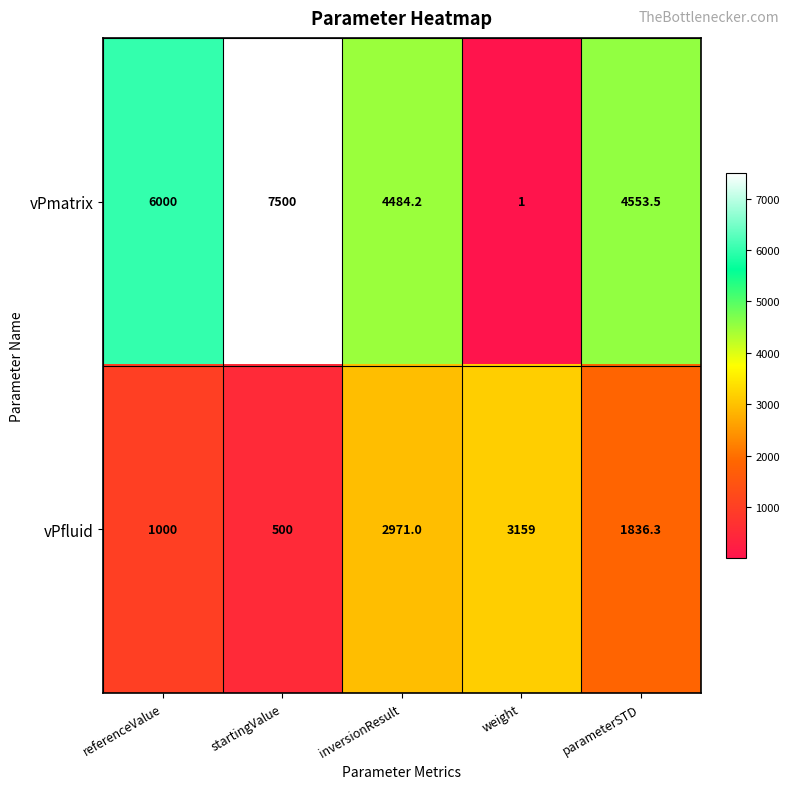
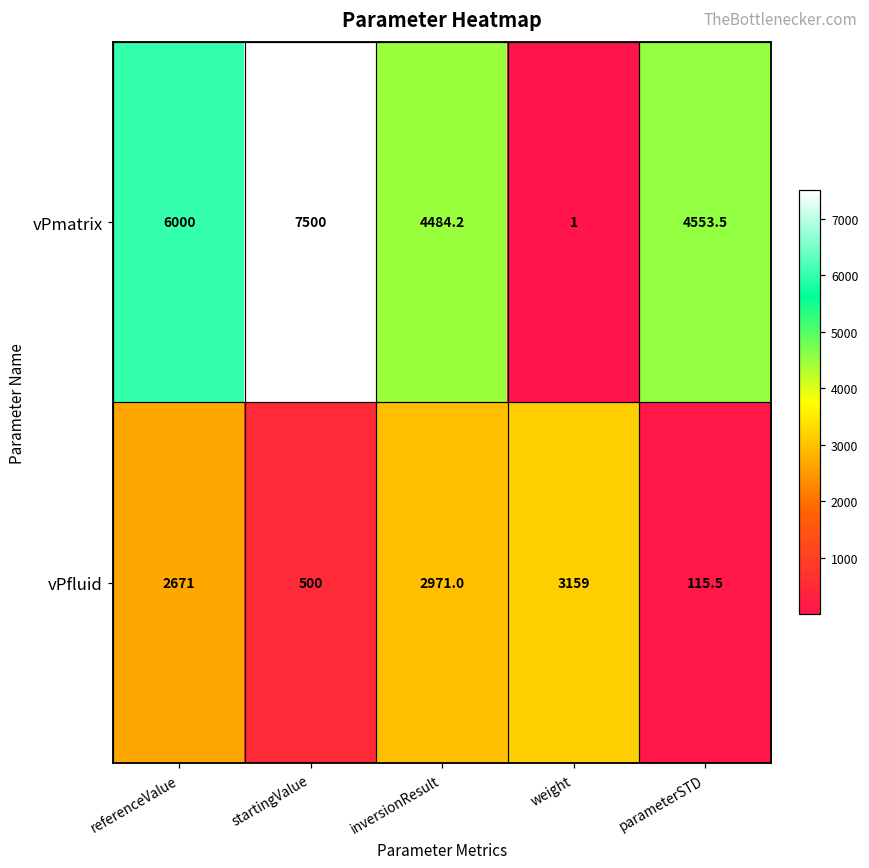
  {
    "vPmatrix": {
      "referenceValue": 6000,
      "startingValue": 7500,
      "inversionResult": 4484.2,
      "weight": 1,
      "parameterSTD": 4553.5
    },
    "vPfluid": {
-     "referenceValue": 1000,
+     "referenceValue": 2671,
      "startingValue": 500,
      "inversionResult": 2971.0,
      "weight": 3159,
-     "parameterSTD": 1836.3
+     "parameterSTD": 115.5
    }
  }
